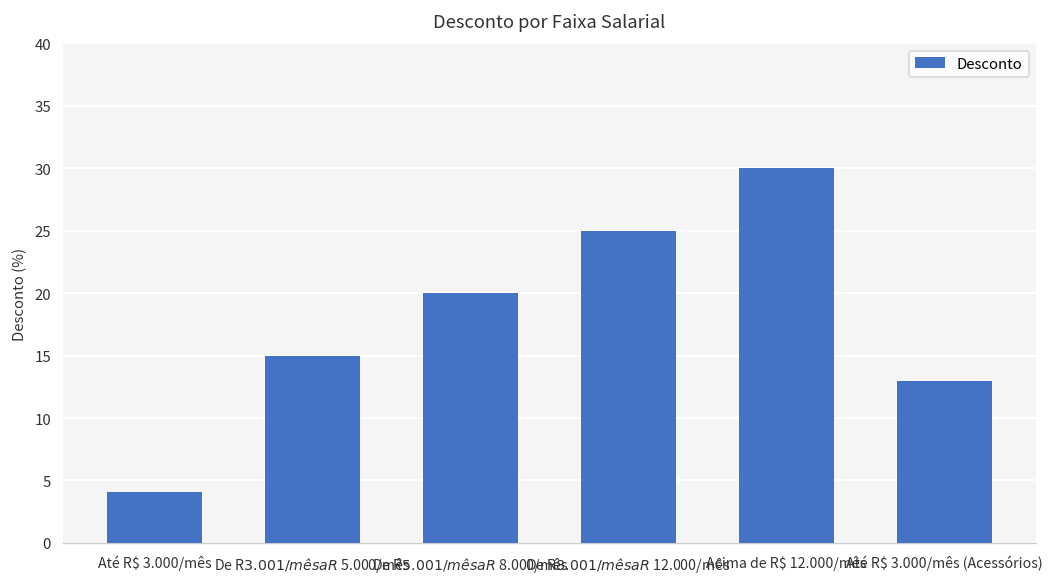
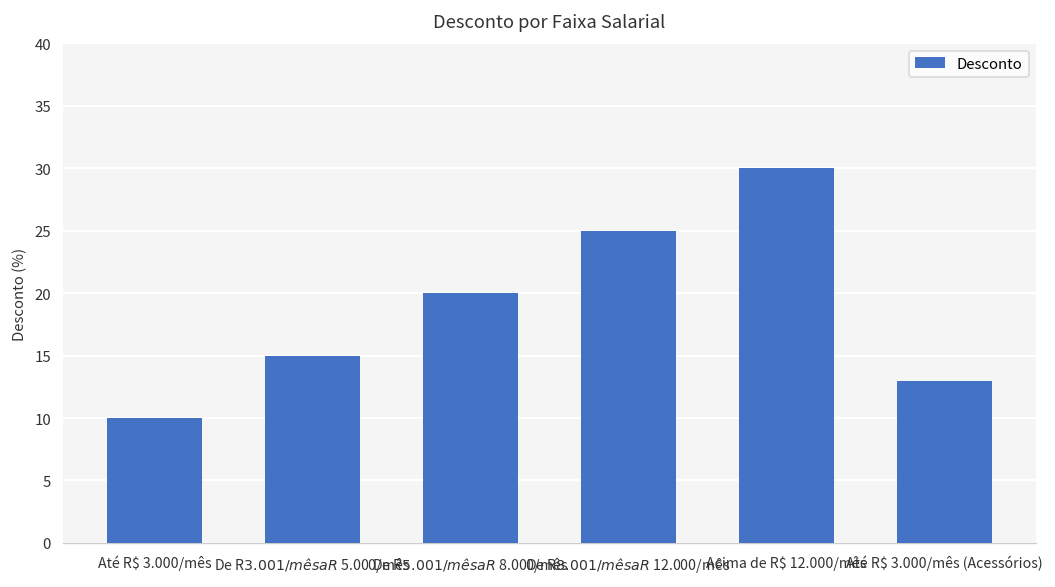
  {
-   "Até R$ 3.000/mês": 4.1,
+   "Até R$ 3.000/mês": 10.0,
    "Acima de R$ 12.000/mês": 30.0,
    "Até R$ 3.000/mês (Acessórios)": 13.0
  }
